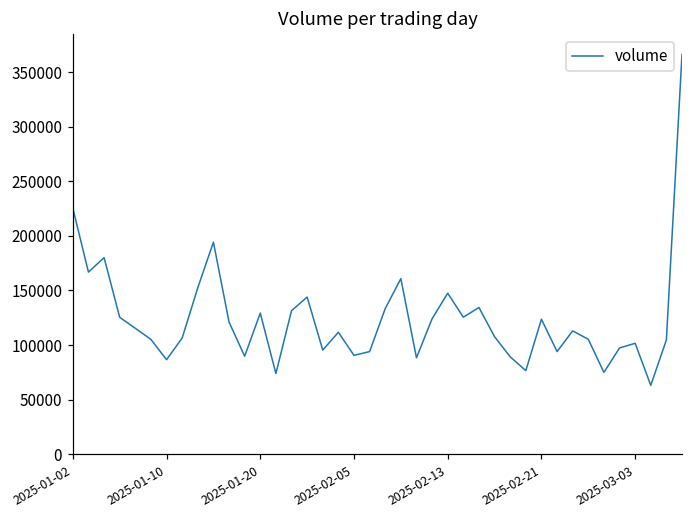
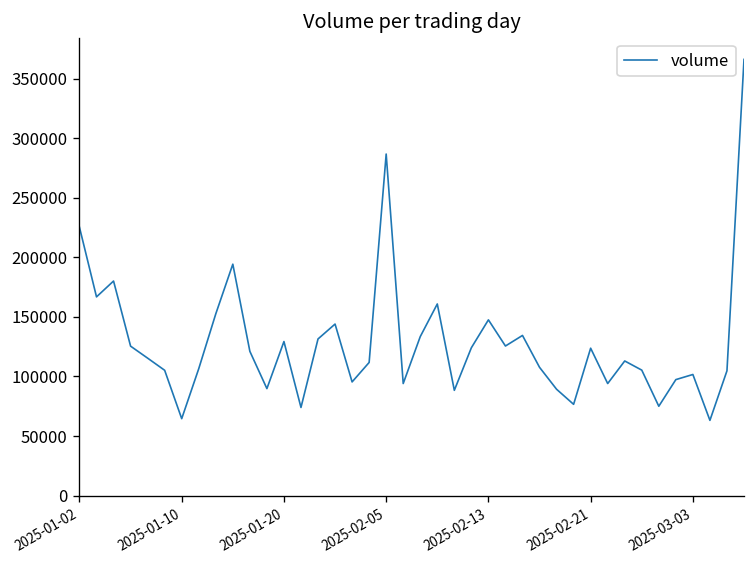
  {
    "2025-01-02": 230000,
-   "2025-01-10": 90000,
+   "2025-01-10": 60000,
    "2025-01-20": 130000,
-   "2025-02-05": 90000,
+   "2025-02-05": 290000,
    "2025-02-13": 150000,
    "2025-02-21": 120000,
    "2025-03-03": 100000
  }
